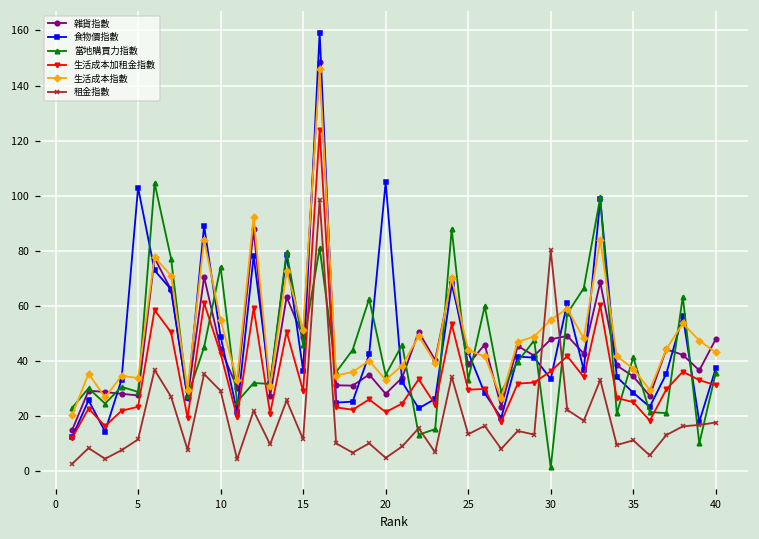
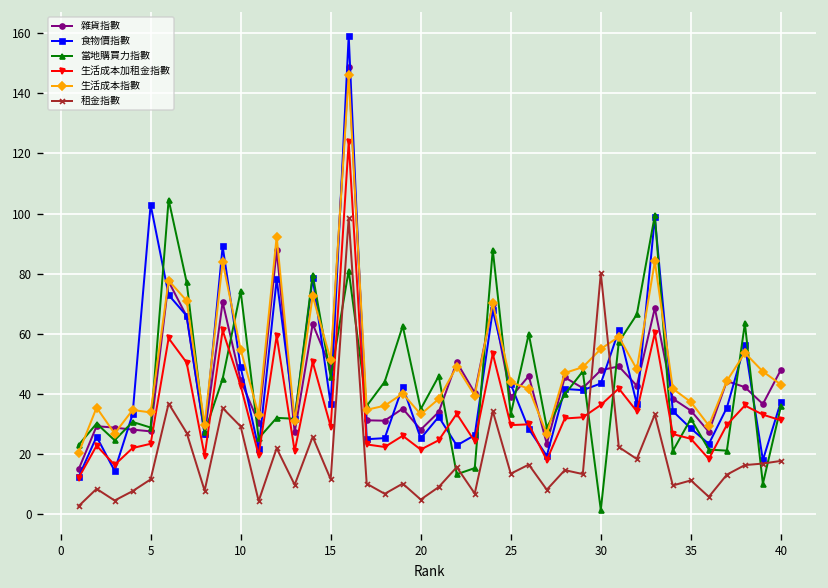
  {
    "雜貨指數": {
      "5": 28,
      "10": 45,
      "15": 49,
      "20": 28,
      "25": 39,
      "30": 48,
      "35": 34,
      "40": 48
    },
    "食物價指數": {
      "5": 103,
      "10": 49,
      "15": 37,
-     "20": 105,
-     "30": 34,
+     "20": 25,
+     "30": 44,
      "35": 29,
      "40": 37
    },
    "當地購買力指數": {
      "5": 29,
      "10": 74,
      "15": 46,
      "20": 35,
      "25": 33,
      "30": 1,
-     "35": 41,
+     "35": 32,
      "40": 36
    },
    "生活成本加租金指數": {
      "5": 23,
      "10": 43,
      "15": 29,
      "20": 22,
      "25": 30,
      "30": 36,
      "35": 25,
      "40": 31
    },
    "生活成本指數": {
      "5": 34,
      "10": 55,
      "15": 51,
      "20": 33,
      "30": 55,
      "35": 37,
      "40": 43
    },
    "租金指數": {
      "5": 12,
      "10": 29,
      "15": 12,
      "20": 5,
      "25": 14,
      "30": 80,
      "35": 11,
      "40": 18
    }
  }
